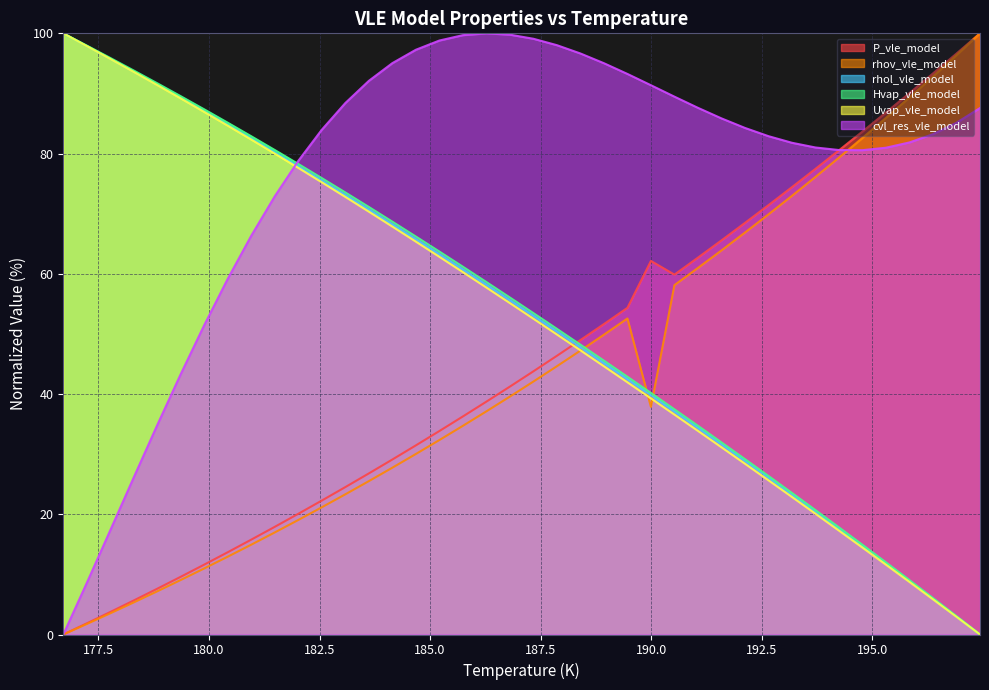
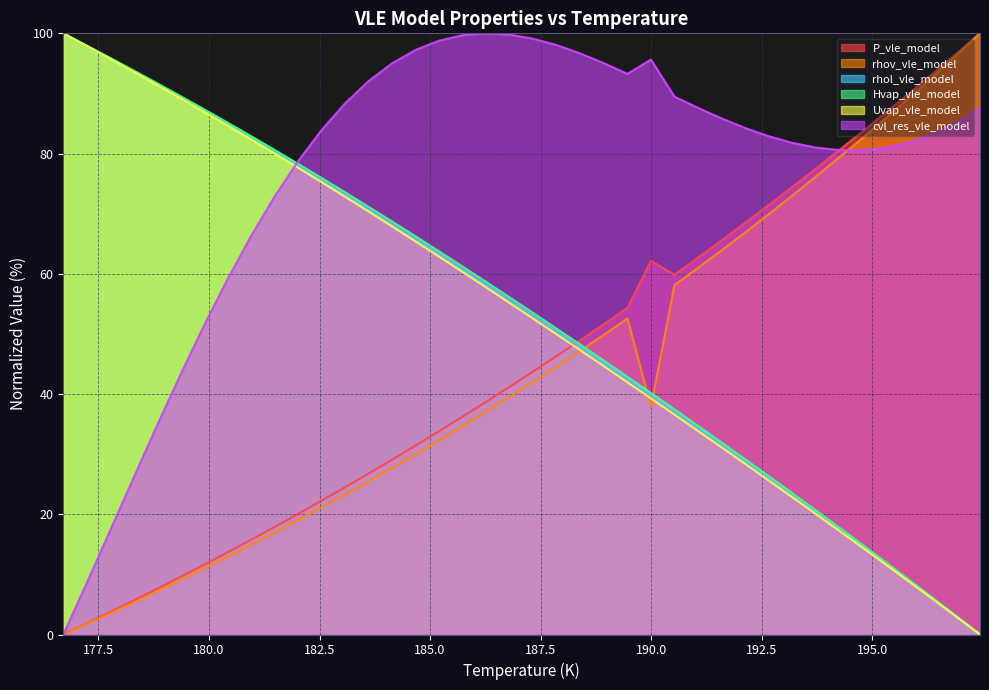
  {
    "P_vle_model": {
      "190.0": 62
    },
    "rhov_vle_model": {
      "190.0": 38
    },
    "Uvap_vle_model": {
      "190.0": 39
    },
    "cvl_res_vle_model": {
-     "190.0": 91
+     "190.0": 96
    }
  }
